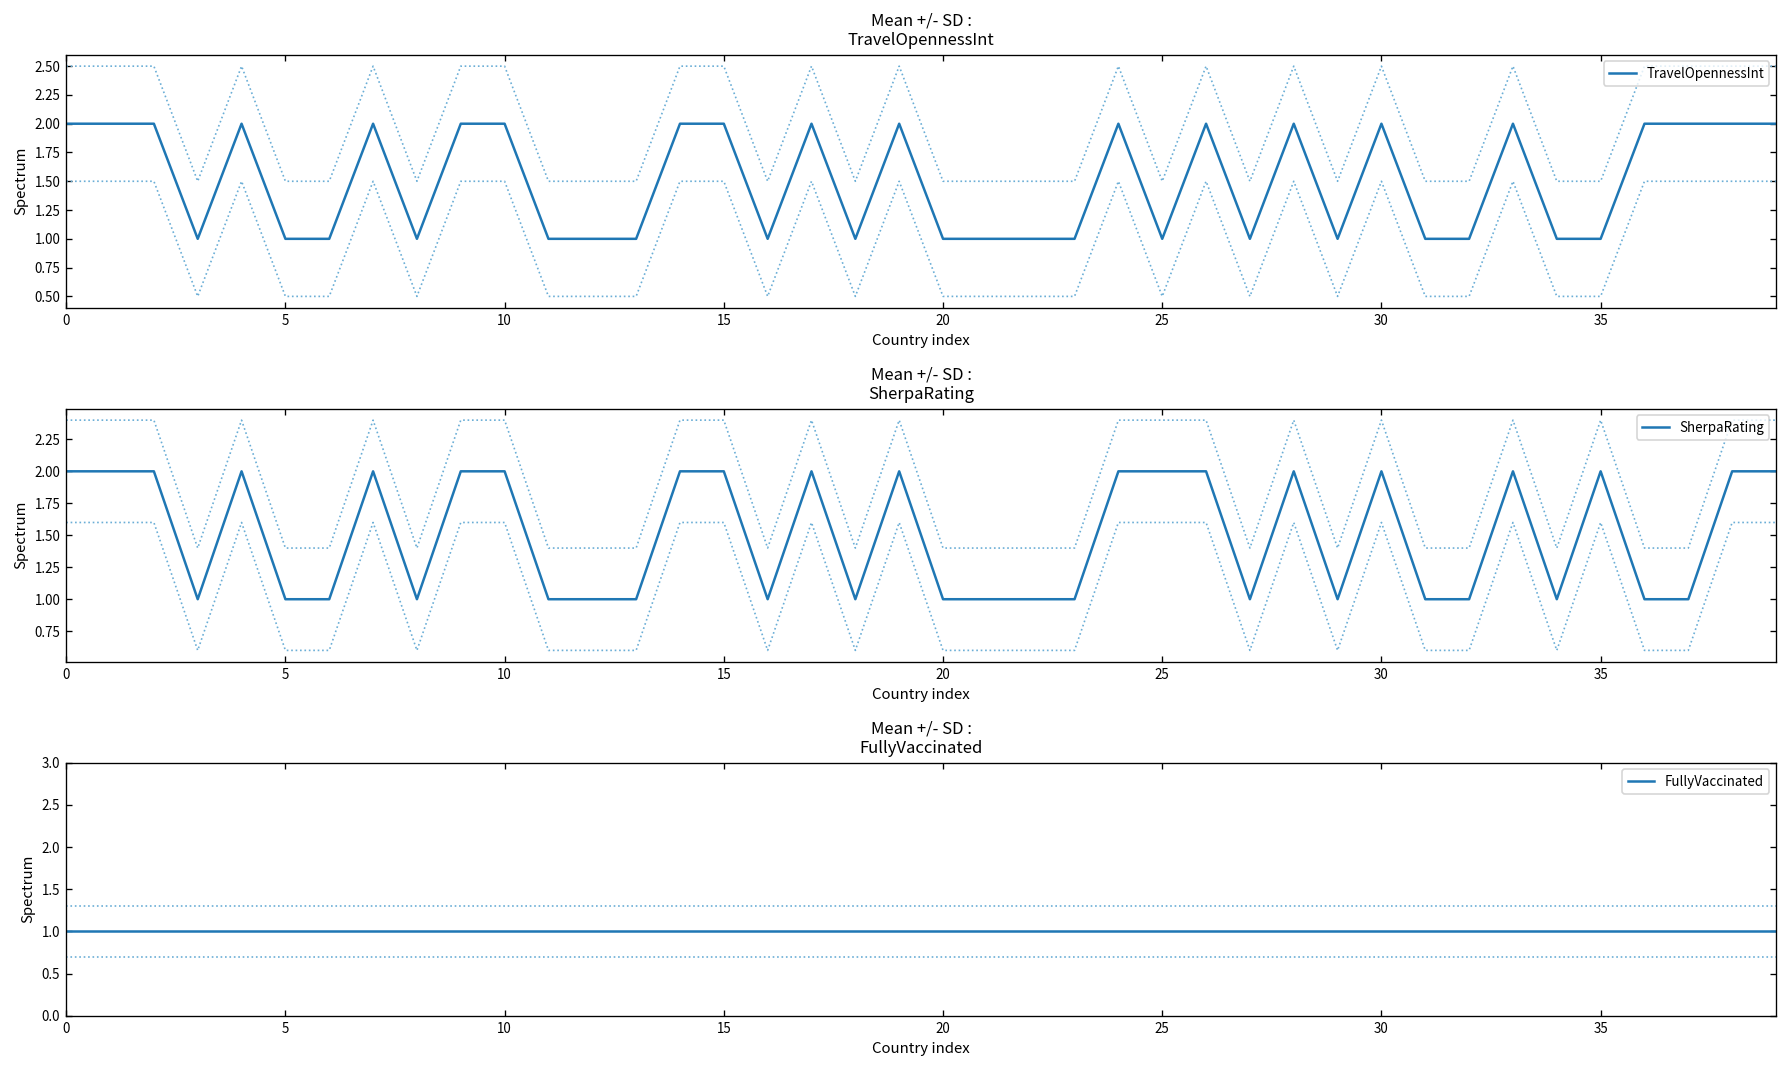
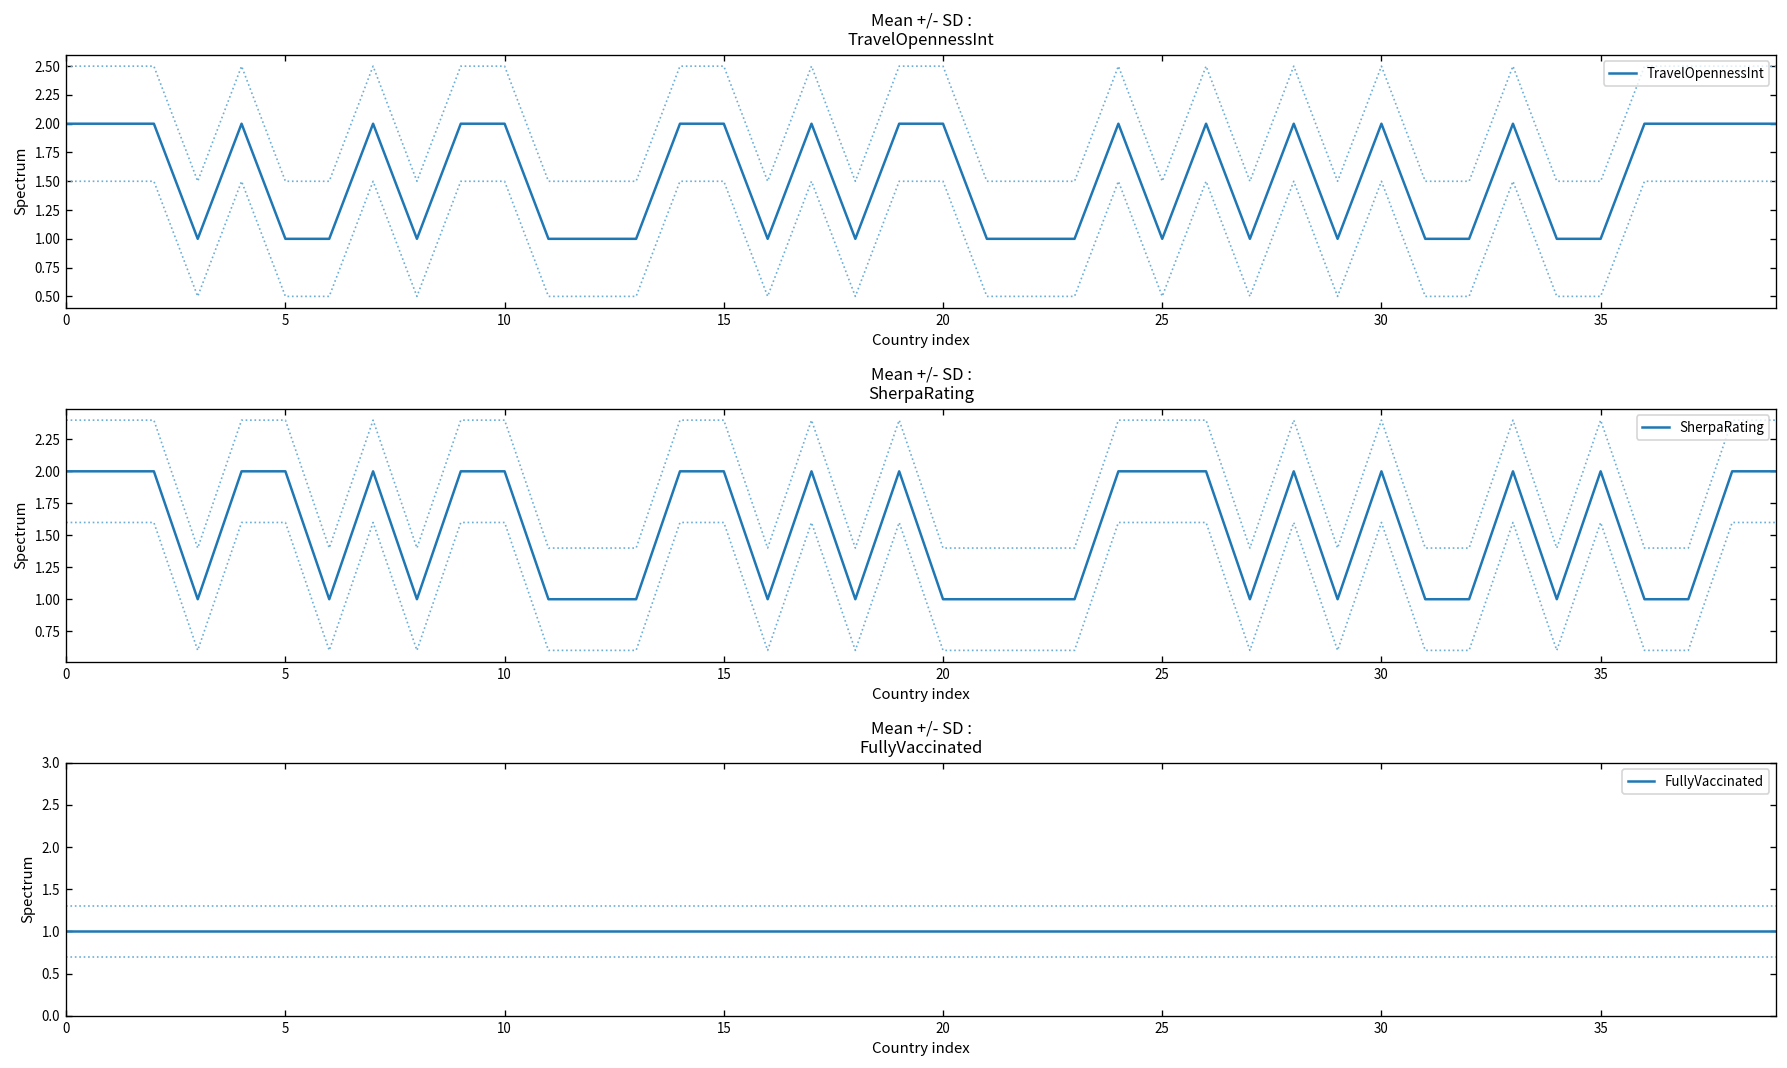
  {
    "Mean +/- SD : TravelOpennessInt": {
      "TravelOpennessInt": {
        "0": 2,
        "5": 1,
        "10": 2,
        "15": 2,
-       "20": 1,
+       "20": 2,
        "25": 1,
        "30": 2,
        "35": 1
      }
    },
    "Mean +/- SD : SherpaRating": {
      "SherpaRating": {
        "0": 2,
-       "5": 1,
+       "5": 2,
        "10": 2,
        "15": 2,
        "20": 1,
        "25": 2,
        "30": 2,
        "35": 2
      }
    },
    "Mean +/- SD : FullyVaccinated": {
      "FullyVaccinated": {
        "0": 1.0,
        "5": 1.0,
        "10": 1.0,
        "15": 1.0,
        "20": 1.0,
        "25": 1.0,
        "30": 1.0,
        "35": 1.0
      }
    }
  }
